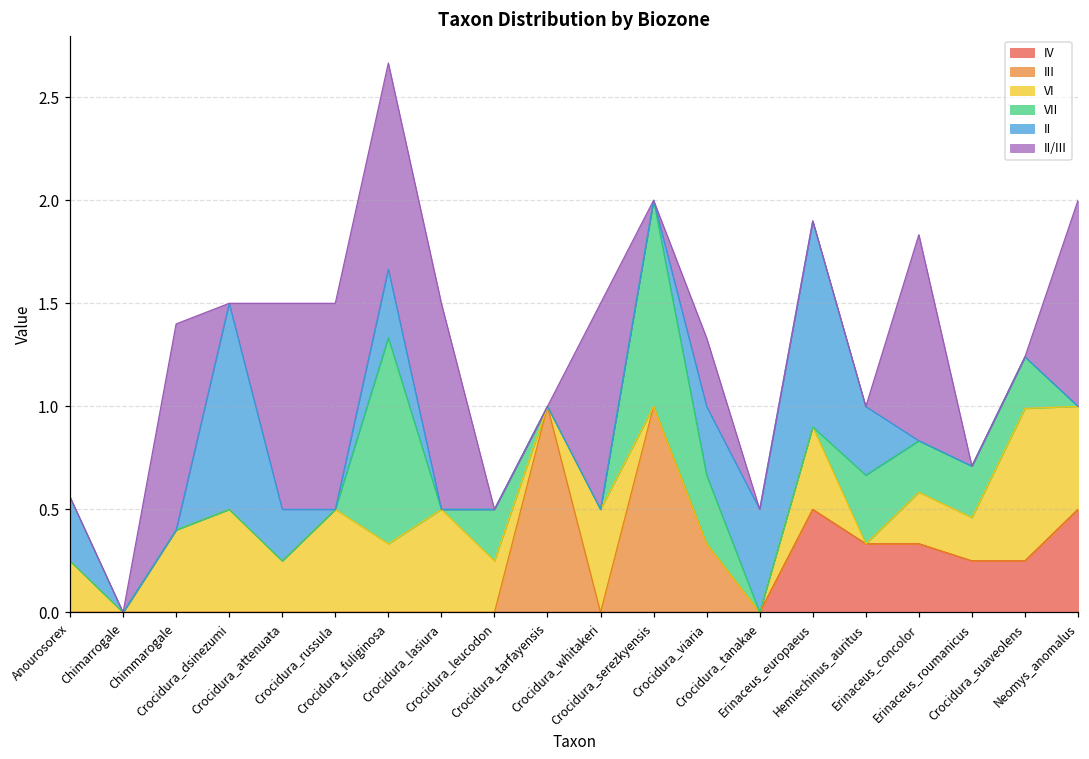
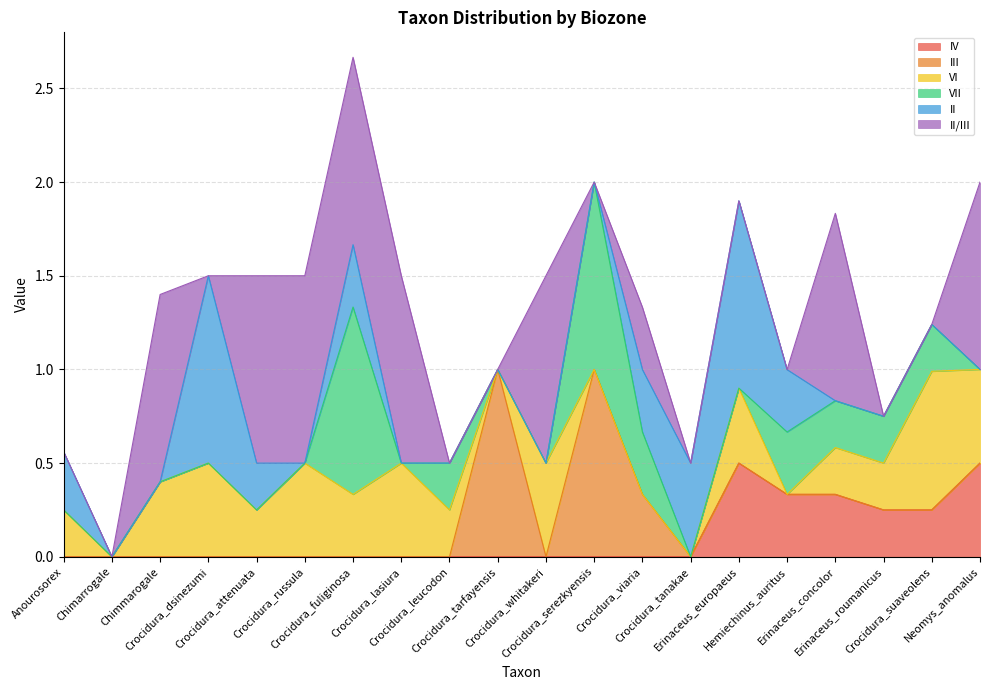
  {
    "VI": {
      "Crocidura_fuliginosa": 0.33,
      "Crocidura_leucodon": 0.25,
      "Erinaceus_concolor": 0.25,
-     "Erinaceus_roumanicus": 0.21,
+     "Erinaceus_roumanicus": 0.25,
      "Crocidura_suaveolens": 0.74
    },
    "VII": {
      "Crocidura_fuliginosa": 1.00,
      "Crocidura_viaria": 0.33,
      "Hemiechinus_auritus": 0.33
    },
    "II": {
      "Crocidura_attenuata": 0.25,
      "Crocidura_fuliginosa": 0.33,
      "Crocidura_viaria": 0.33
    },
    "II/III": {
      "Chimmarogale": 1.00,
      "Crocidura_attenuata": 1.00,
      "Crocidura_russula": 1.00,
      "Crocidura_fuliginosa": 1.00,
      "Crocidura_lasiura": 1.00,
      "Crocidura_whitakeri": 1.00,
      "Crocidura_viaria": 0.33,
      "Erinaceus_concolor": 1.00,
      "Neomys_anomalus": 1.00
    }
  }
